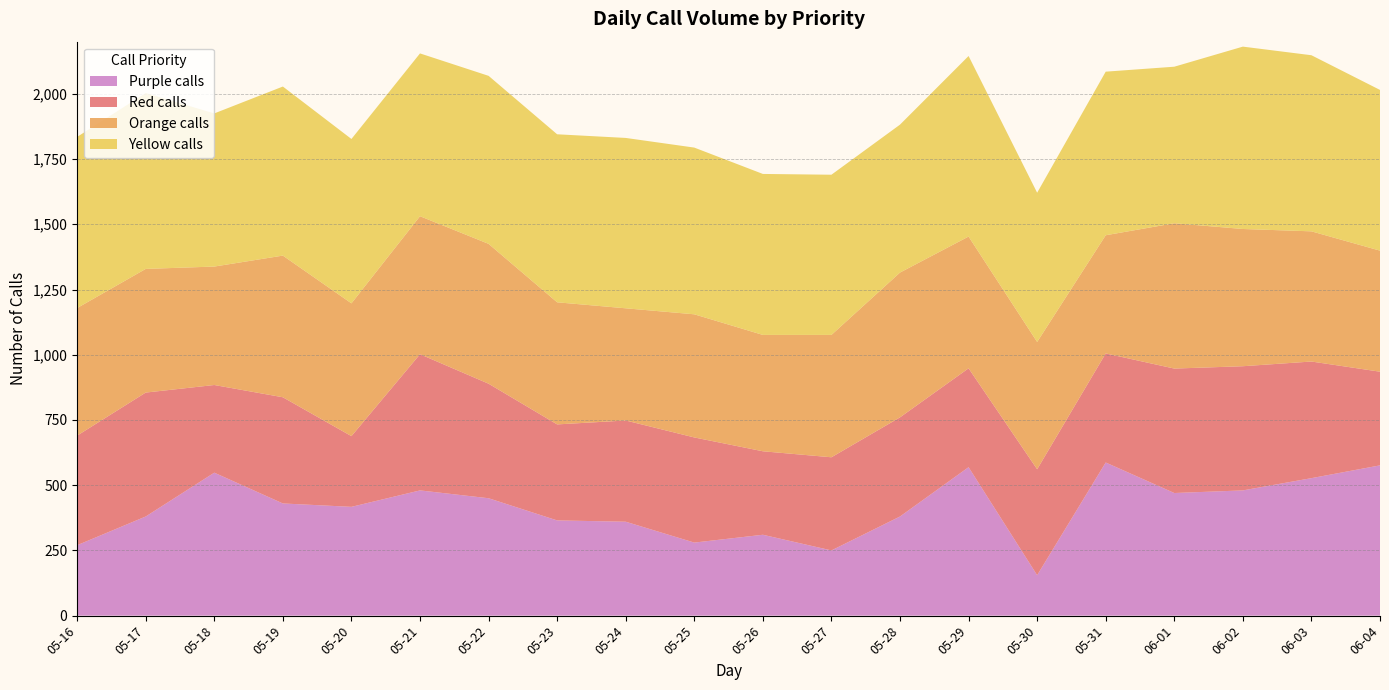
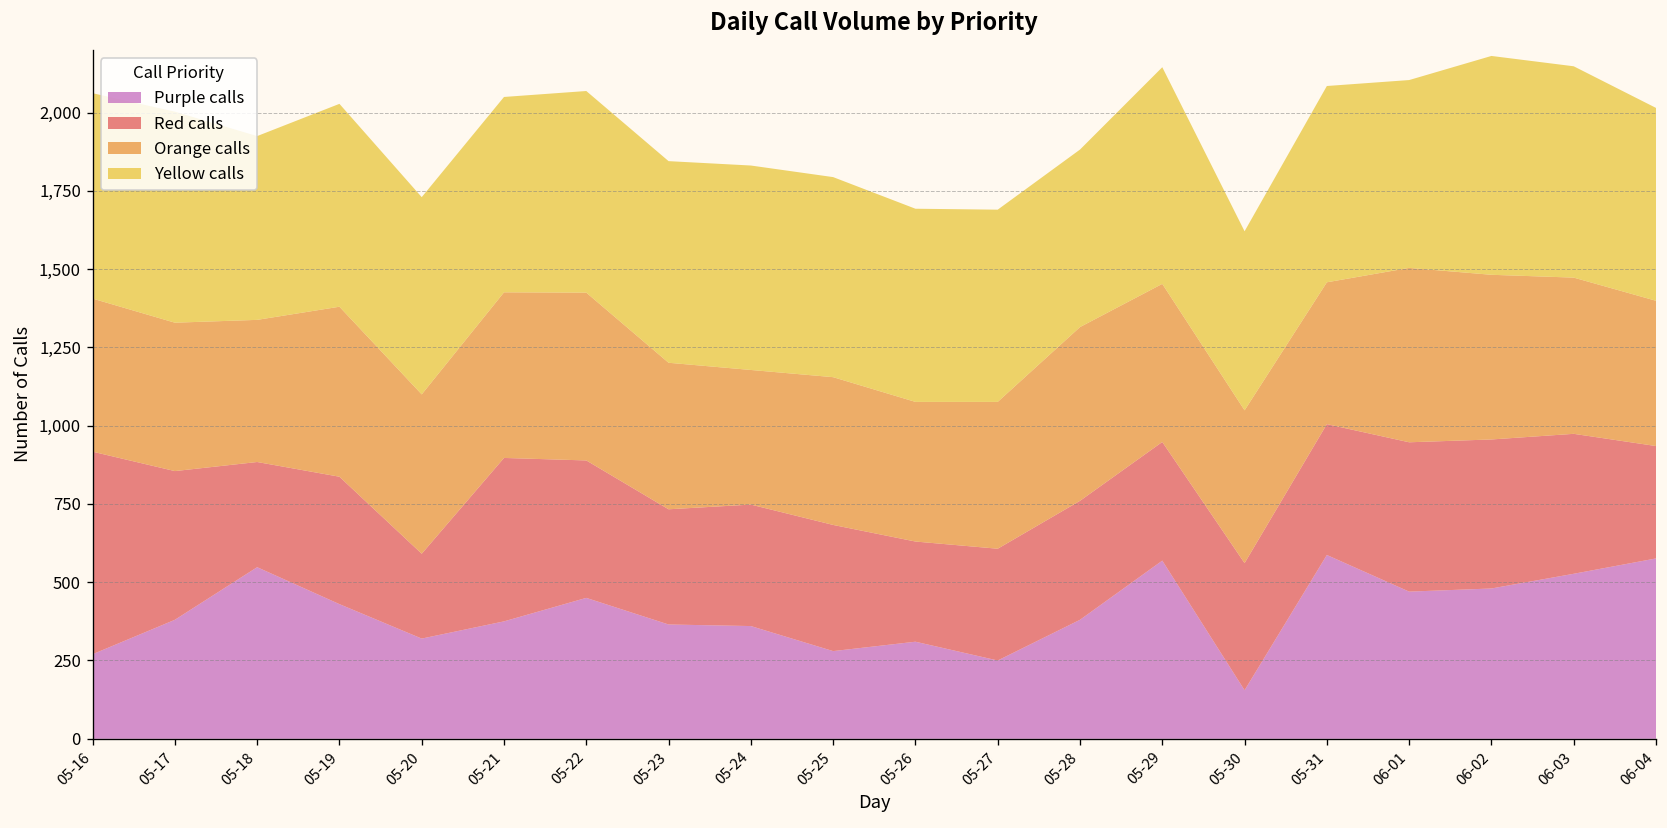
  {
    "Purple calls": {
      "05-16": 270,
      "05-17": 380,
      "05-18": 550,
      "05-19": 430,
-     "05-20": 420,
-     "05-21": 480,
+     "05-20": 320,
+     "05-21": 380,
      "05-22": 450,
      "05-23": 370,
      "05-24": 360,
      "05-25": 280,
      "05-26": 310,
      "05-27": 250,
      "05-28": 380,
      "05-29": 570,
      "05-30": 160,
      "05-31": 590,
      "06-01": 470,
      "06-02": 480,
      "06-03": 530,
      "06-04": 580
    },
    "Red calls": {
-     "05-16": 420,
+     "05-16": 650,
      "05-17": 480,
      "05-18": 340,
      "05-19": 410,
      "05-20": 270,
      "05-21": 520,
      "05-22": 440,
      "05-23": 370,
      "05-24": 390,
      "05-25": 400,
      "05-26": 320,
      "05-27": 360,
      "05-28": 380,
      "05-29": 380,
      "05-30": 410,
      "05-31": 420,
      "06-01": 480,
      "06-02": 480,
      "06-03": 450,
      "06-04": 360
    }
  }
